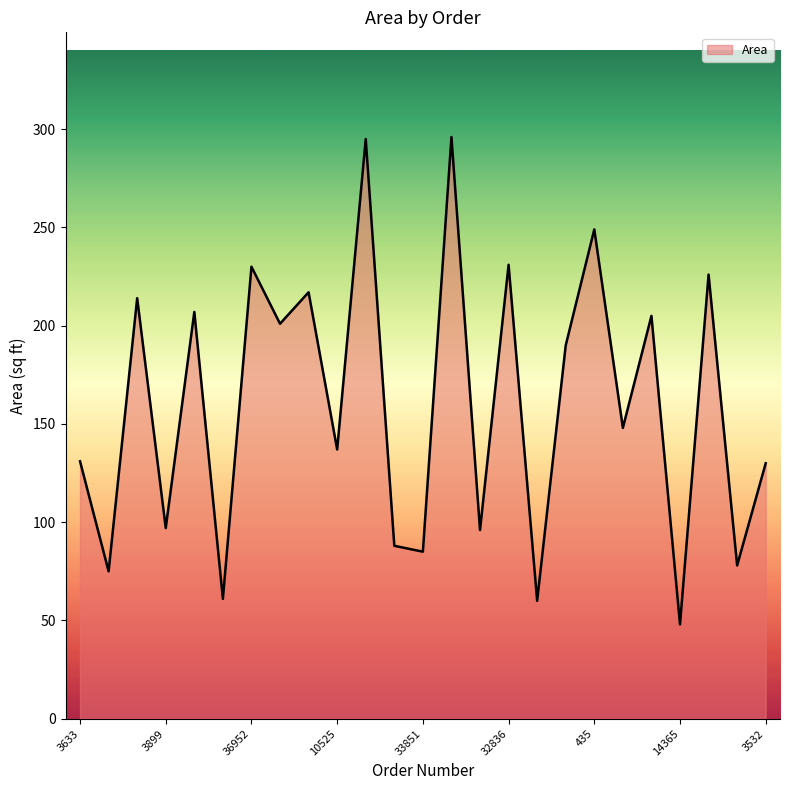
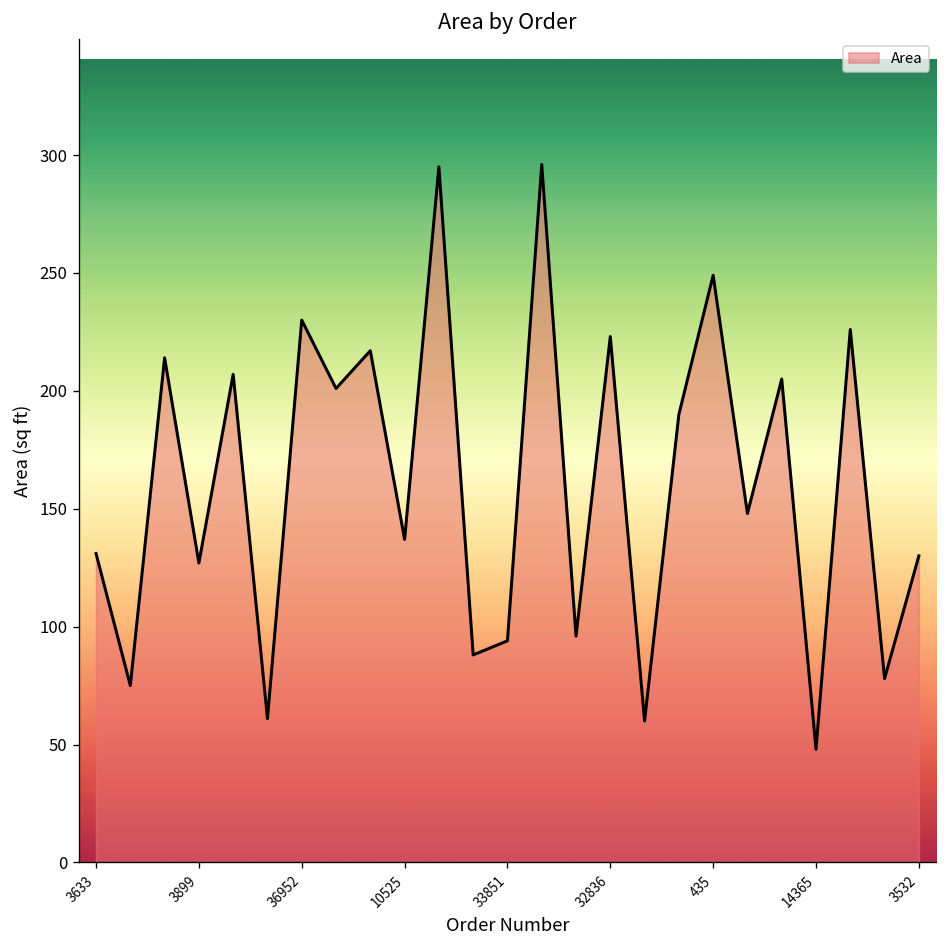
  {
    "3633": 131,
-   "3899": 97,
+   "3899": 127,
    "36952": 230,
    "10525": 137,
-   "33851": 85,
-   "32836": 231,
+   "33851": 94,
+   "32836": 223,
    "435": 249,
    "14365": 48,
    "3532": 130
  }
